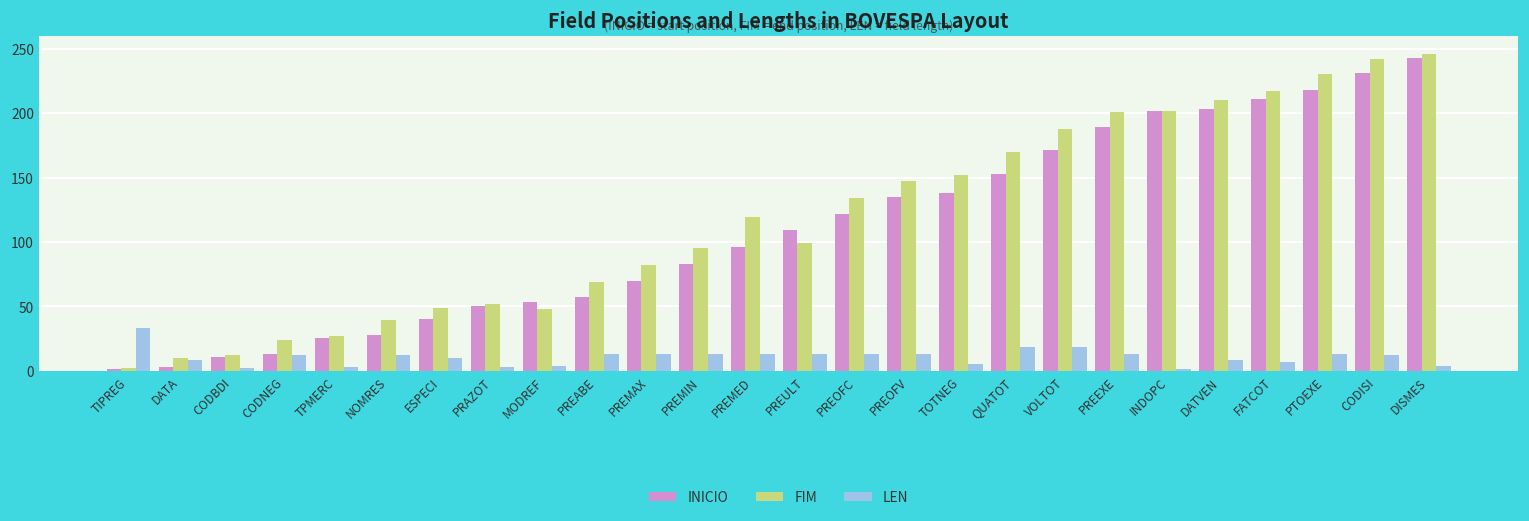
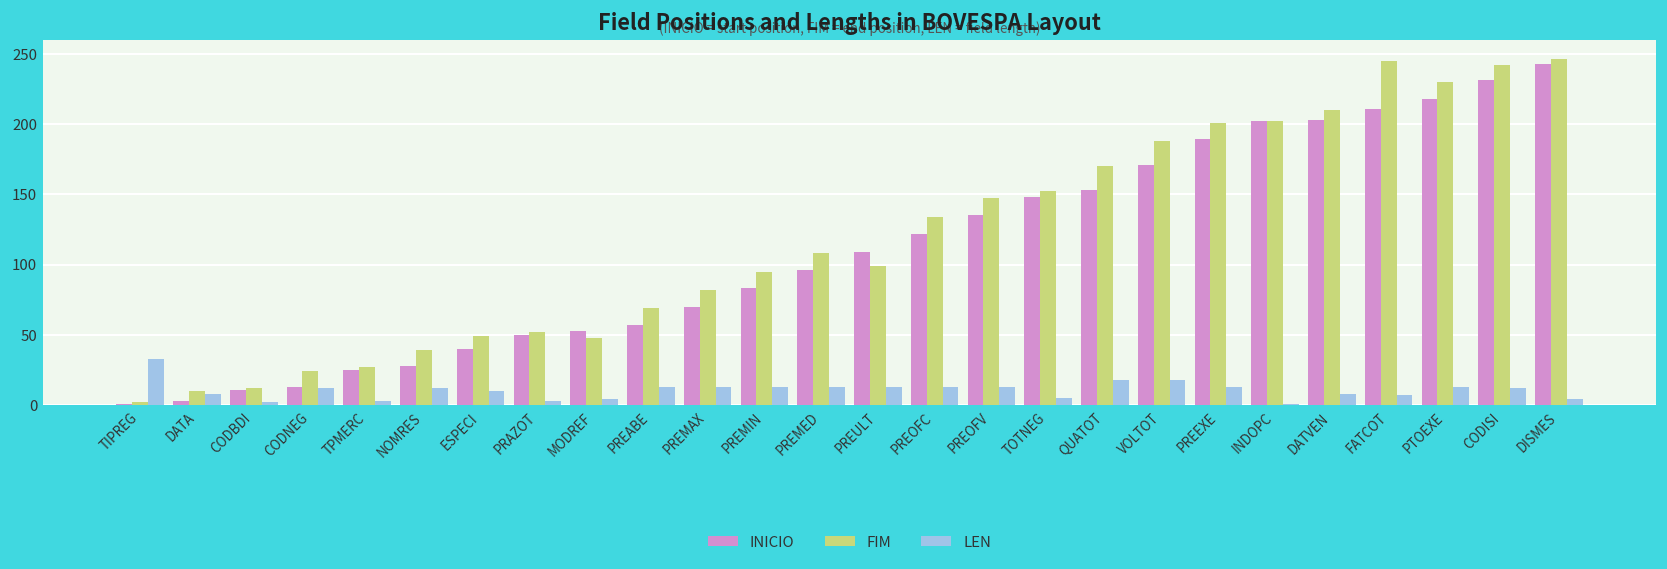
  {
    "INICIO": {
      "DATA": 3,
      "CODBDI": 11,
      "CODNEG": 13,
      "TPMERC": 25,
      "NOMRES": 28,
      "ESPECI": 40,
      "PRAZOT": 50,
      "MODREF": 53,
      "PREABE": 57,
      "PREMAX": 70,
      "PREMIN": 83,
      "PREMED": 96,
      "PREULT": 109,
      "PREOFC": 122,
      "PREOFV": 135,
-     "TOTNEG": 138,
+     "TOTNEG": 148,
      "QUATOT": 153,
      "VOLTOT": 171,
      "PREEXE": 189,
      "INDOPC": 202,
      "DATVEN": 203,
      "FATCOT": 211,
      "PTOEXE": 218,
      "CODISI": 231,
      "DISMES": 243
    },
    "FIM": {
      "DATA": 10,
      "CODBDI": 12,
      "CODNEG": 24,
      "TPMERC": 27,
      "NOMRES": 39,
      "ESPECI": 49,
      "PRAZOT": 52,
      "MODREF": 48,
      "PREABE": 69,
      "PREMAX": 82,
      "PREMIN": 95,
-     "PREMED": 119,
+     "PREMED": 108,
      "PREULT": 99,
      "PREOFC": 134,
      "PREOFV": 147,
      "TOTNEG": 152,
      "QUATOT": 170,
      "VOLTOT": 188,
      "PREEXE": 201,
      "INDOPC": 202,
      "DATVEN": 210,
-     "FATCOT": 217,
+     "FATCOT": 245,
      "PTOEXE": 230,
      "CODISI": 242,
      "DISMES": 246
    },
    "LEN": {
      "TIPREG": 33,
      "DATA": 8,
      "CODNEG": 12,
      "TPMERC": 3,
      "NOMRES": 12,
      "ESPECI": 10,
      "PRAZOT": 3,
      "MODREF": 4,
      "PREABE": 13,
      "PREMAX": 13,
      "PREMIN": 13,
      "PREMED": 13,
      "PREULT": 13,
      "PREOFC": 13,
      "PREOFV": 13,
      "TOTNEG": 5,
      "QUATOT": 18,
      "VOLTOT": 18,
      "PREEXE": 13,
      "DATVEN": 8,
      "FATCOT": 7,
      "PTOEXE": 13,
      "CODISI": 12,
      "DISMES": 4
    }
  }
